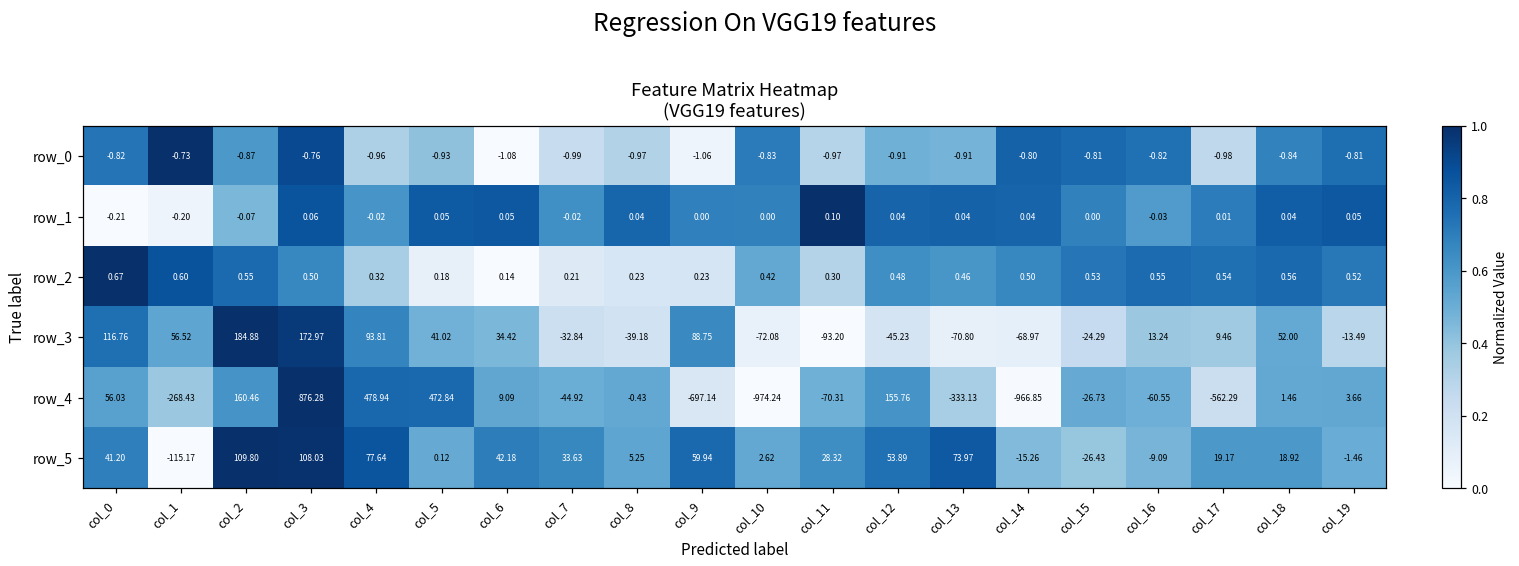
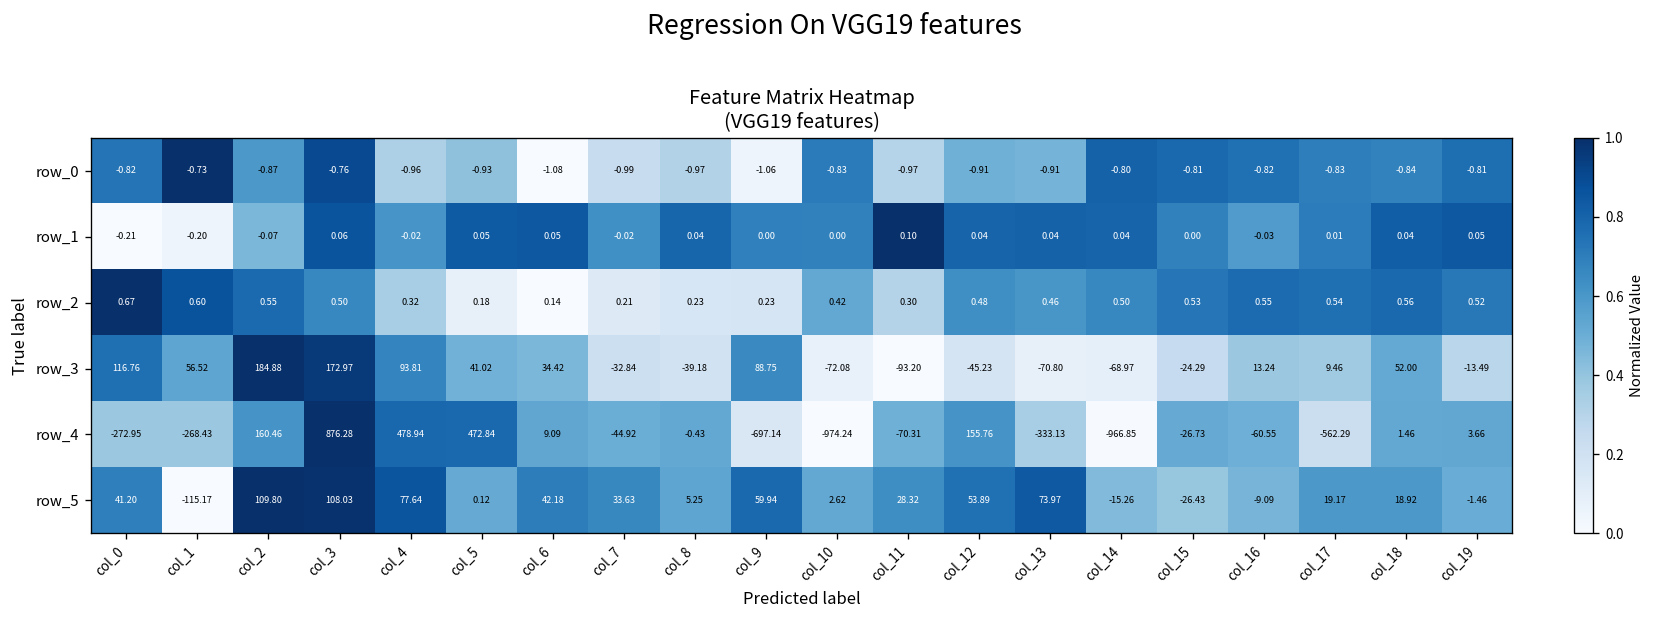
  {
    "row_0": {
      "col_0": -0.82,
      "col_1": -0.73,
      "col_2": -0.87,
      "col_3": -0.76,
      "col_4": -0.96,
      "col_5": -0.93,
      "col_6": -1.08,
      "col_7": -0.99,
      "col_8": -0.97,
      "col_9": -1.06,
      "col_10": -0.83,
      "col_11": -0.97,
      "col_12": -0.91,
      "col_13": -0.91,
      "col_14": -0.80,
      "col_15": -0.81,
      "col_16": -0.82,
-     "col_17": -0.98,
+     "col_17": -0.83,
      "col_18": -0.84,
      "col_19": -0.81
    },
    "row_1": {
      "col_0": -0.21,
      "col_1": -0.20,
      "col_2": -0.07,
      "col_3": 0.06,
      "col_4": -0.02,
      "col_5": 0.05,
      "col_6": 0.05,
      "col_7": -0.02,
      "col_8": 0.04,
      "col_9": 0.00,
      "col_10": 0.00,
      "col_11": 0.10,
      "col_12": 0.04,
      "col_13": 0.04,
      "col_14": 0.04,
      "col_15": 0.00,
      "col_16": -0.03,
      "col_17": 0.01,
      "col_18": 0.04,
      "col_19": 0.05
    },
    "row_2": {
      "col_0": 0.67,
      "col_1": 0.60,
      "col_2": 0.55,
      "col_3": 0.50,
      "col_4": 0.32,
      "col_5": 0.18,
      "col_6": 0.14,
      "col_7": 0.21,
      "col_8": 0.23,
      "col_9": 0.23,
      "col_10": 0.42,
      "col_11": 0.30,
      "col_12": 0.48,
      "col_13": 0.46,
      "col_14": 0.50,
      "col_15": 0.53,
      "col_16": 0.55,
      "col_17": 0.54,
      "col_18": 0.56,
      "col_19": 0.52
    },
    "row_3": {
      "col_0": 116.76,
      "col_1": 56.52,
      "col_2": 184.88,
      "col_3": 172.97,
      "col_4": 93.81,
      "col_5": 41.02,
      "col_6": 34.42,
      "col_7": -32.84,
      "col_8": -39.18,
      "col_9": 88.75,
      "col_10": -72.08,
      "col_11": -93.20,
      "col_12": -45.23,
      "col_13": -70.80,
      "col_14": -68.97,
      "col_15": -24.29,
      "col_16": 13.24,
      "col_17": 9.46,
      "col_18": 52.00,
      "col_19": -13.49
    },
    "row_4": {
-     "col_0": 56.03,
+     "col_0": -272.95,
      "col_1": -268.43,
      "col_2": 160.46,
      "col_3": 876.28,
      "col_4": 478.94,
      "col_5": 472.84,
      "col_6": 9.09,
      "col_7": -44.92,
      "col_8": -0.43,
      "col_9": -697.14,
      "col_10": -974.24,
      "col_11": -70.31,
      "col_12": 155.76,
      "col_13": -333.13,
      "col_14": -966.85,
      "col_15": -26.73,
      "col_16": -60.55,
      "col_17": -562.29,
      "col_18": 1.46,
      "col_19": 3.66
    },
    "row_5": {
      "col_0": 41.20,
      "col_1": -115.17,
      "col_2": 109.80,
      "col_3": 108.03,
      "col_4": 77.64,
      "col_5": 0.12,
      "col_6": 42.18,
      "col_7": 33.63,
      "col_8": 5.25,
      "col_9": 59.94,
      "col_10": 2.62,
      "col_11": 28.32,
      "col_12": 53.89,
      "col_13": 73.97,
      "col_14": -15.26,
      "col_15": -26.43,
      "col_16": -9.09,
      "col_17": 19.17,
      "col_18": 18.92,
      "col_19": -1.46
    }
  }
